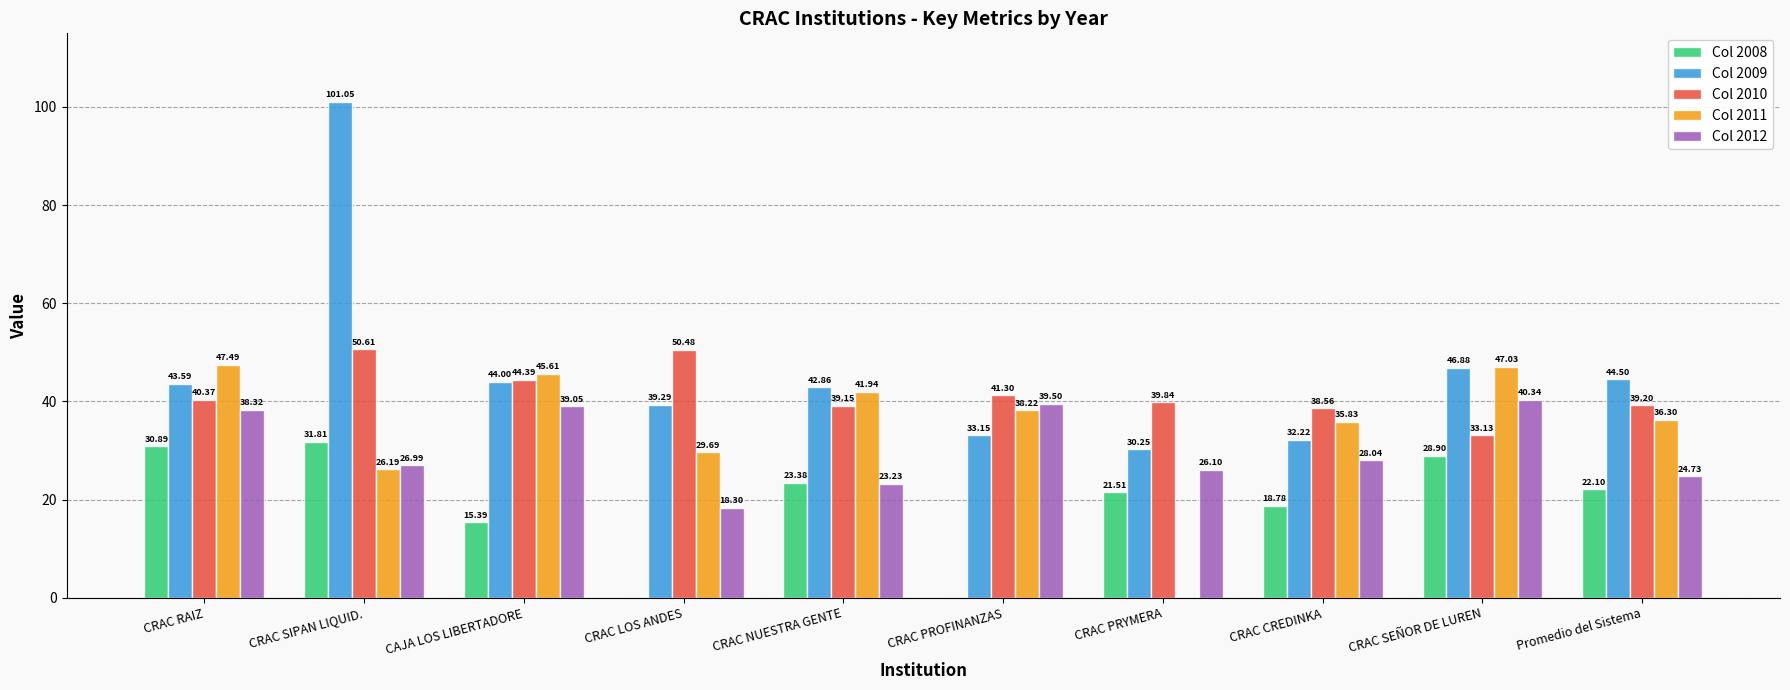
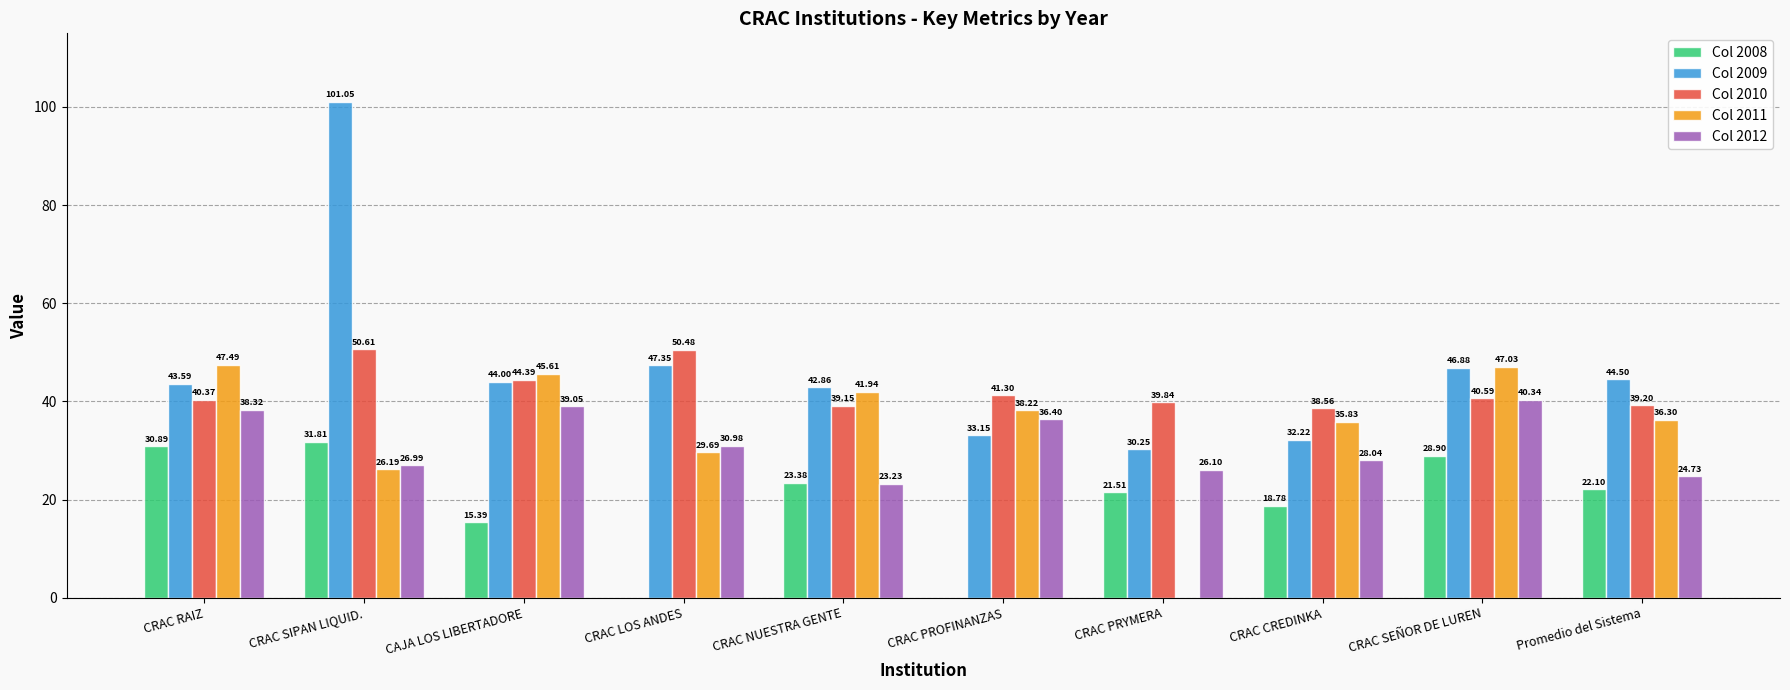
  {
    "Col 2008": {
      "CRAC RAIZ": 30.89,
      "CRAC SIPAN LIQUID.": 31.81,
      "CAJA LOS LIBERTADORE": 15.39,
      "CRAC NUESTRA GENTE": 23.38,
      "CRAC PRYMERA": 21.51,
      "CRAC CREDINKA": 18.78,
      "CRAC SEÑOR DE LUREN": 28.90,
      "Promedio del Sistema": 22.10
    },
    "Col 2009": {
      "CRAC RAIZ": 43.59,
      "CRAC SIPAN LIQUID.": 101.05,
      "CAJA LOS LIBERTADORE": 44.00,
-     "CRAC LOS ANDES": 39.29,
+     "CRAC LOS ANDES": 47.35,
      "CRAC NUESTRA GENTE": 42.86,
      "CRAC PROFINANZAS": 33.15,
      "CRAC PRYMERA": 30.25,
      "CRAC CREDINKA": 32.22,
      "CRAC SEÑOR DE LUREN": 46.88,
      "Promedio del Sistema": 44.50
    },
    "Col 2010": {
      "CRAC RAIZ": 40.37,
      "CRAC SIPAN LIQUID.": 50.61,
      "CAJA LOS LIBERTADORE": 44.39,
      "CRAC LOS ANDES": 50.48,
      "CRAC NUESTRA GENTE": 39.15,
      "CRAC PROFINANZAS": 41.30,
      "CRAC PRYMERA": 39.84,
      "CRAC CREDINKA": 38.56,
-     "CRAC SEÑOR DE LUREN": 33.13,
+     "CRAC SEÑOR DE LUREN": 40.59,
      "Promedio del Sistema": 39.20
    },
    "Col 2011": {
      "CRAC RAIZ": 47.49,
      "CRAC SIPAN LIQUID.": 26.19,
      "CAJA LOS LIBERTADORE": 45.61,
      "CRAC LOS ANDES": 29.69,
      "CRAC NUESTRA GENTE": 41.94,
      "CRAC PROFINANZAS": 38.22,
      "CRAC CREDINKA": 35.83,
      "CRAC SEÑOR DE LUREN": 47.03,
      "Promedio del Sistema": 36.30
    },
    "Col 2012": {
      "CRAC RAIZ": 38.32,
      "CRAC SIPAN LIQUID.": 26.99,
      "CAJA LOS LIBERTADORE": 39.05,
-     "CRAC LOS ANDES": 18.30,
+     "CRAC LOS ANDES": 30.98,
      "CRAC NUESTRA GENTE": 23.23,
-     "CRAC PROFINANZAS": 39.50,
+     "CRAC PROFINANZAS": 36.40,
      "CRAC PRYMERA": 26.10,
      "CRAC CREDINKA": 28.04,
      "CRAC SEÑOR DE LUREN": 40.34,
      "Promedio del Sistema": 24.73
    }
  }
